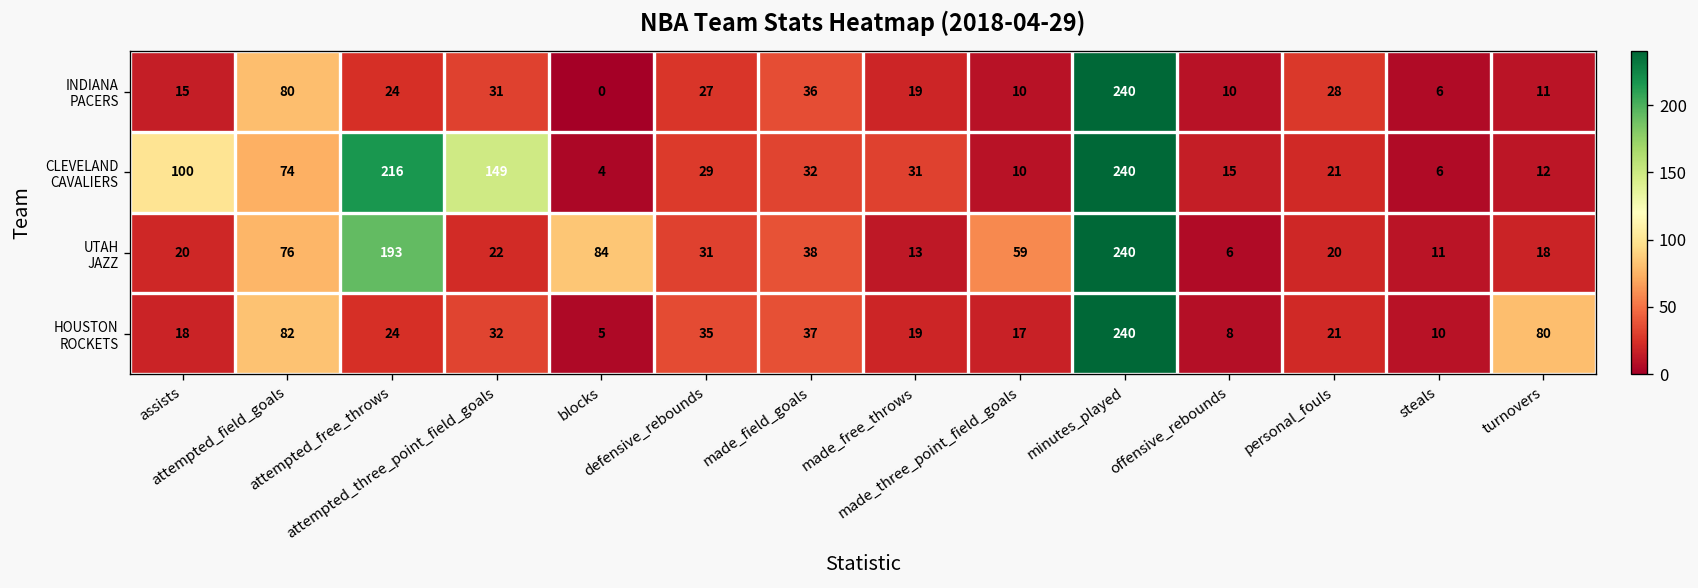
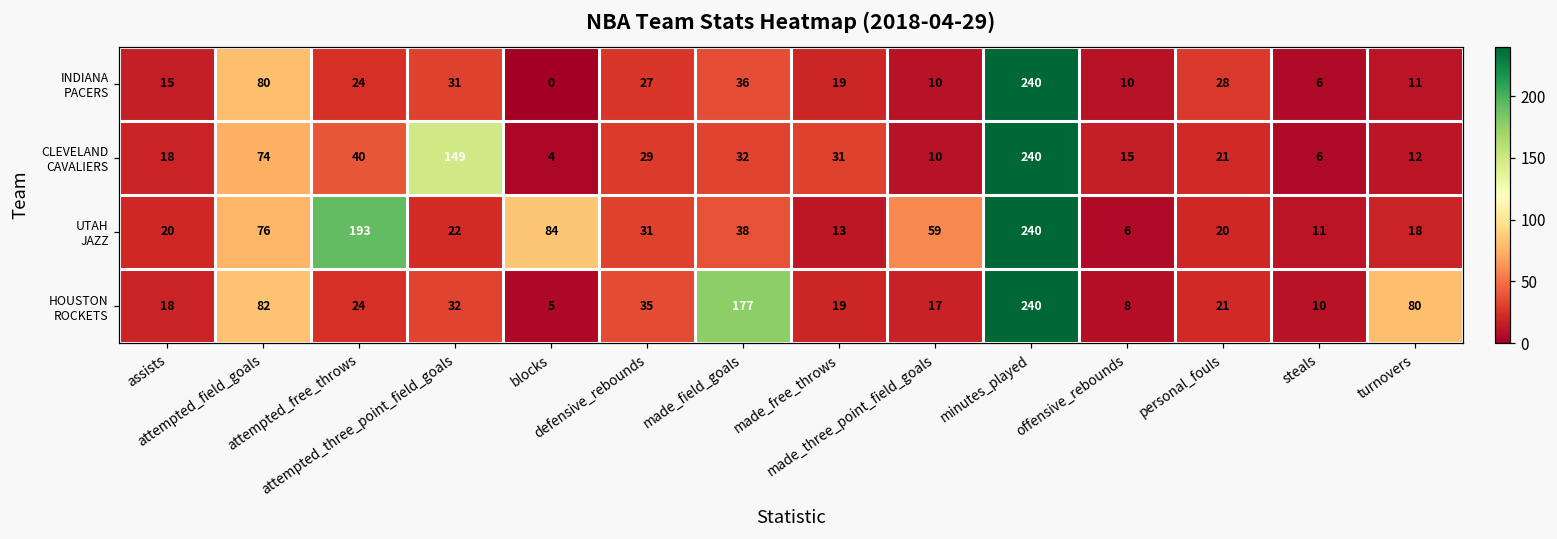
  {
    "INDIANA PACERS": {
      "assists": 15,
      "attempted_field_goals": 80,
      "attempted_free_throws": 24,
      "attempted_three_point_field_goals": 31,
      "blocks": 0,
      "defensive_rebounds": 27,
      "made_field_goals": 36,
      "made_free_throws": 19,
      "made_three_point_field_goals": 10,
      "minutes_played": 240,
      "offensive_rebounds": 10,
      "personal_fouls": 28,
      "steals": 6,
      "turnovers": 11
    },
    "CLEVELAND CAVALIERS": {
-     "assists": 100,
+     "assists": 18,
      "attempted_field_goals": 74,
-     "attempted_free_throws": 216,
+     "attempted_free_throws": 40,
      "attempted_three_point_field_goals": 149,
      "blocks": 4,
      "defensive_rebounds": 29,
      "made_field_goals": 32,
      "made_free_throws": 31,
      "made_three_point_field_goals": 10,
      "minutes_played": 240,
      "offensive_rebounds": 15,
      "personal_fouls": 21,
      "steals": 6,
      "turnovers": 12
    },
    "UTAH JAZZ": {
      "assists": 20,
      "attempted_field_goals": 76,
      "attempted_free_throws": 193,
      "attempted_three_point_field_goals": 22,
      "blocks": 84,
      "defensive_rebounds": 31,
      "made_field_goals": 38,
      "made_free_throws": 13,
      "made_three_point_field_goals": 59,
      "minutes_played": 240,
      "offensive_rebounds": 6,
      "personal_fouls": 20,
      "steals": 11,
      "turnovers": 18
    },
    "HOUSTON ROCKETS": {
      "assists": 18,
      "attempted_field_goals": 82,
      "attempted_free_throws": 24,
      "attempted_three_point_field_goals": 32,
      "blocks": 5,
      "defensive_rebounds": 35,
-     "made_field_goals": 37,
+     "made_field_goals": 177,
      "made_free_throws": 19,
      "made_three_point_field_goals": 17,
      "minutes_played": 240,
      "offensive_rebounds": 8,
      "personal_fouls": 21,
      "steals": 10,
      "turnovers": 80
    }
  }
